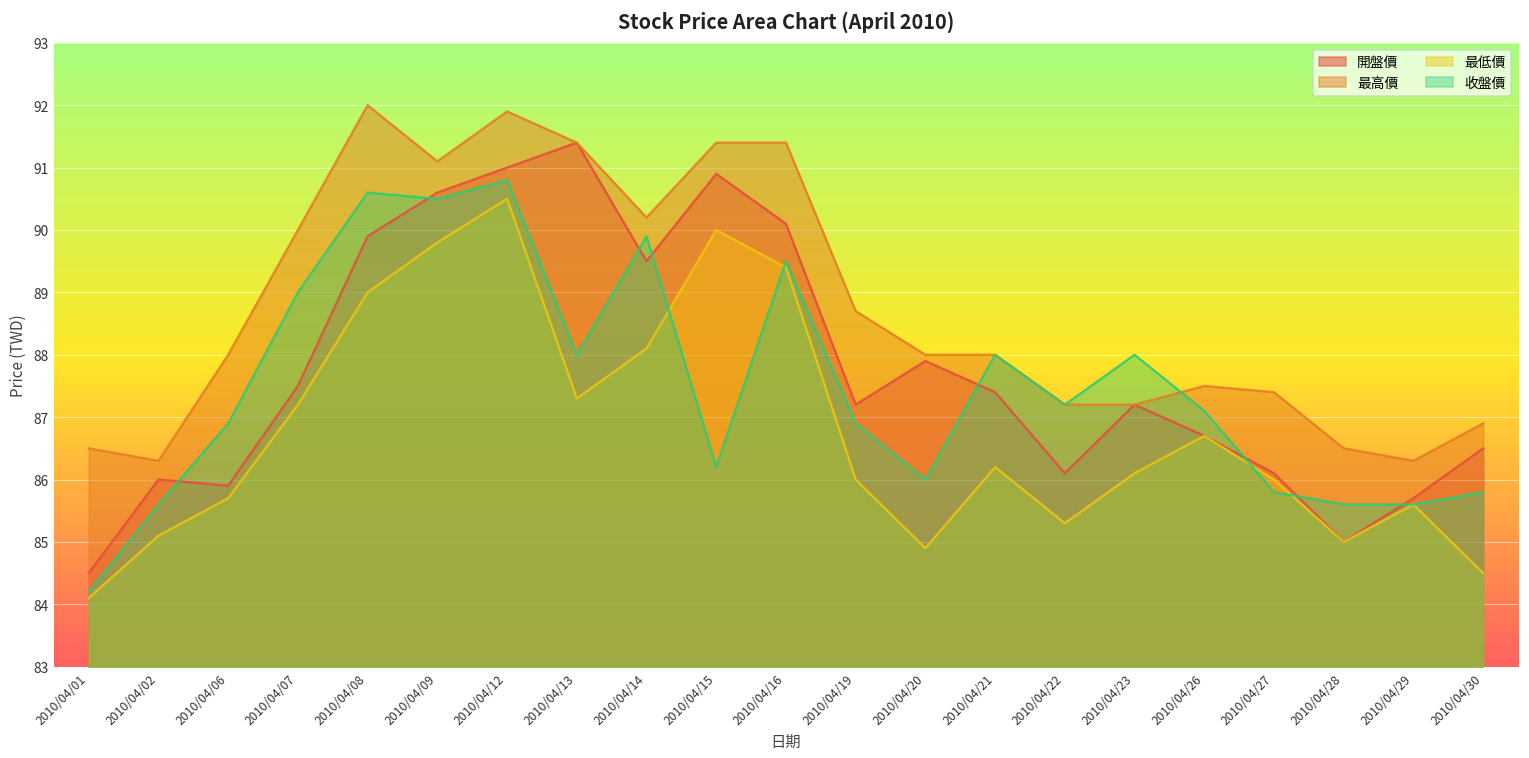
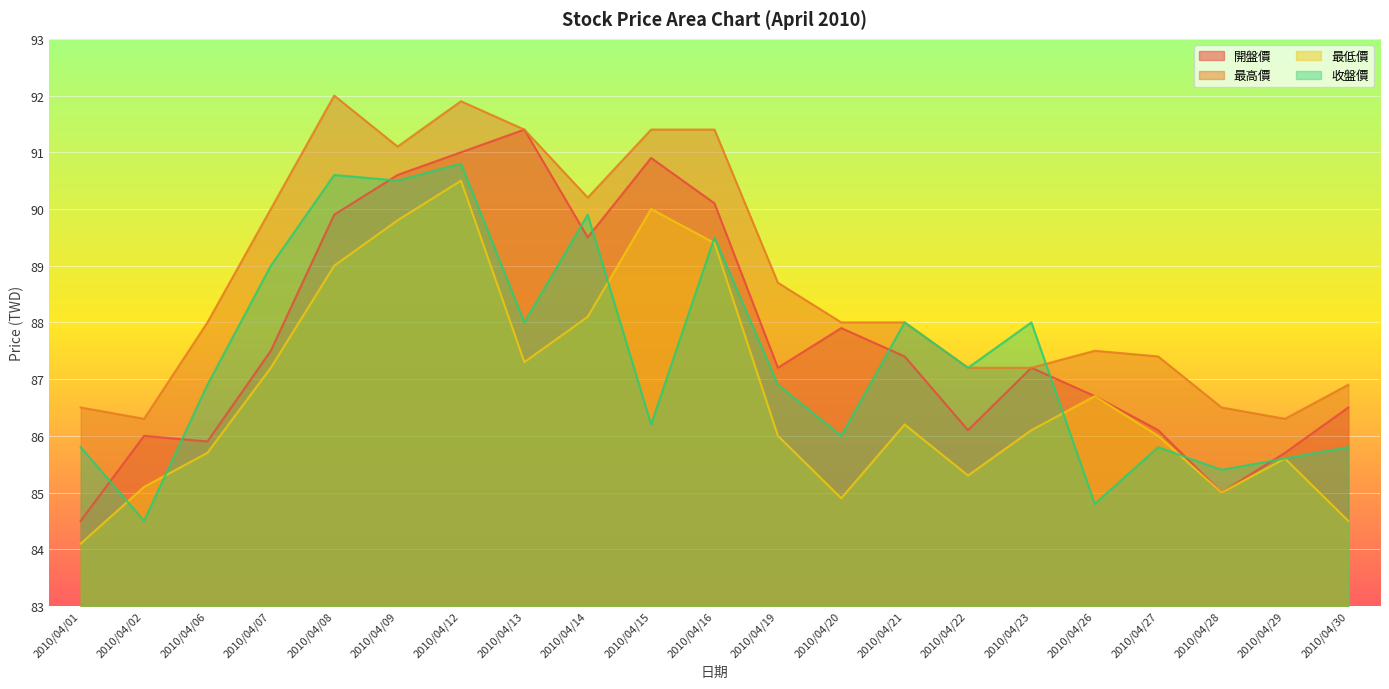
  {
    "收盤價": {
-     "2010/04/01": 84.2,
-     "2010/04/02": 85.6,
+     "2010/04/01": 85.8,
+     "2010/04/02": 84.5,
      "2010/04/06": 86.9,
      "2010/04/07": 89.0,
      "2010/04/08": 90.6,
      "2010/04/09": 90.5,
      "2010/04/12": 90.8,
      "2010/04/13": 88.0,
      "2010/04/14": 89.9,
      "2010/04/15": 86.2,
      "2010/04/16": 89.5,
      "2010/04/19": 86.9,
      "2010/04/20": 86.0,
      "2010/04/23": 88.0,
-     "2010/04/26": 87.1,
+     "2010/04/26": 84.8,
      "2010/04/27": 85.8,
-     "2010/04/28": 85.6,
+     "2010/04/28": 85.4,
      "2010/04/30": 85.8
    }
  }
